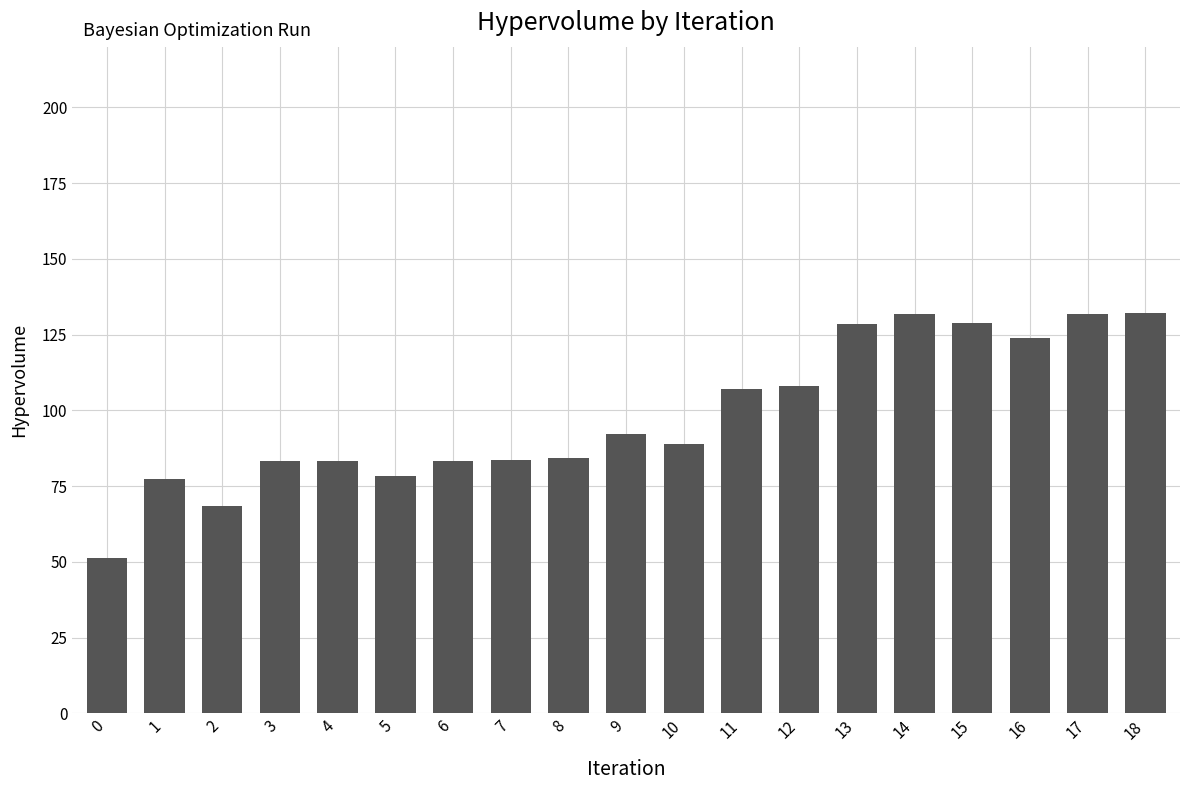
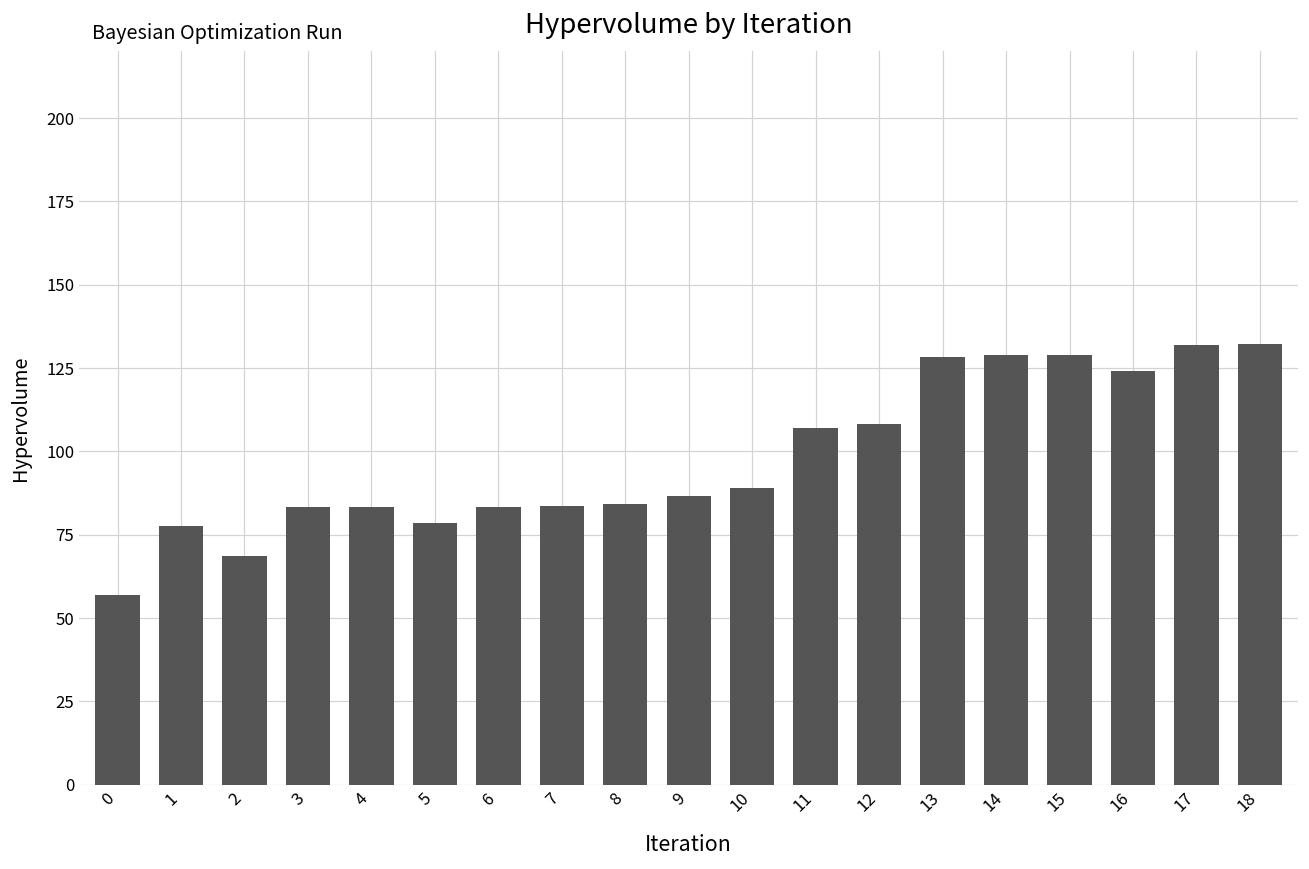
  {
-   "0": 51,
+   "0": 57,
    "1": 77,
    "2": 69,
    "3": 83,
    "4": 83,
    "5": 78,
    "6": 83,
    "7": 84,
    "8": 84,
-   "9": 92,
+   "9": 87,
    "10": 89,
    "11": 107,
    "12": 108,
    "13": 128,
-   "14": 132,
+   "14": 129,
    "15": 129,
    "16": 124,
    "17": 132,
    "18": 132
  }
